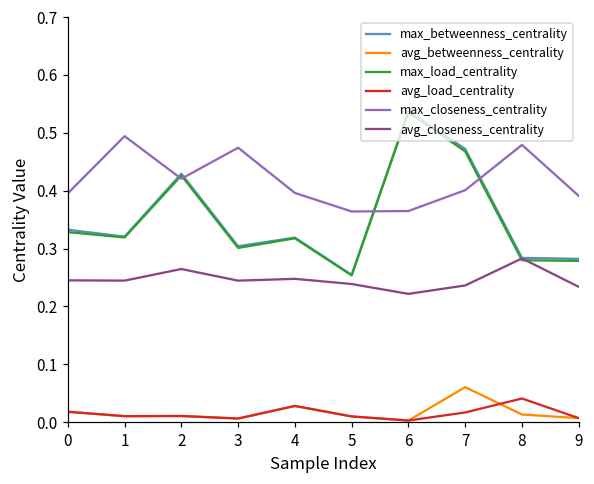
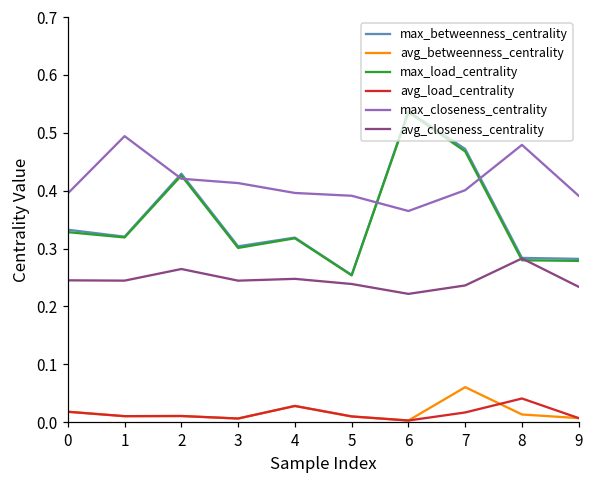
  {
    "avg_betweenness_centrality": {
      "7": 0.06,
      "8": 0.01
    },
    "avg_load_centrality": {
      "7": 0.02,
      "8": 0.04
    },
    "max_closeness_centrality": {
      "0": 0.40,
      "1": 0.49,
      "2": 0.42,
-     "3": 0.47,
+     "3": 0.41,
      "4": 0.40,
-     "5": 0.36,
+     "5": 0.39,
      "6": 0.36,
      "7": 0.40,
      "8": 0.48,
      "9": 0.39
    },
    "avg_closeness_centrality": {
      "0": 0.24,
      "1": 0.24,
      "2": 0.26,
      "3": 0.24,
      "4": 0.25,
      "5": 0.24,
      "6": 0.22,
      "7": 0.24,
      "9": 0.23
    }
  }
